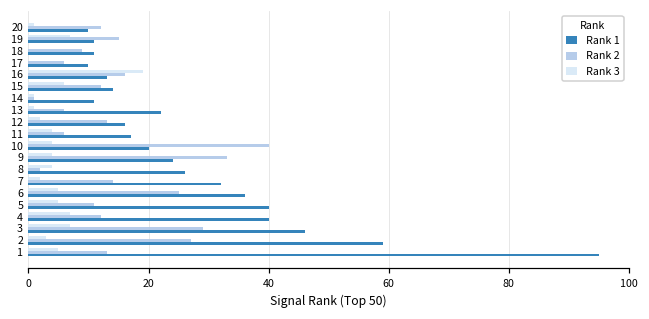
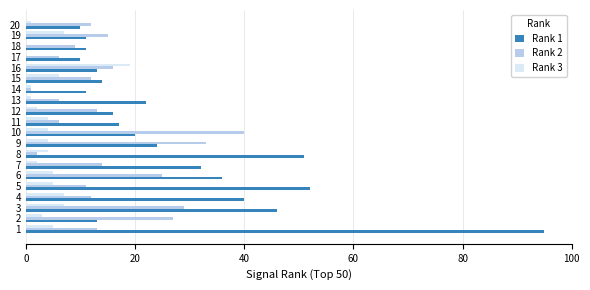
  {
    "Rank 1": {
      "20": 10,
      "19": 11,
      "18": 11,
      "17": 10,
      "16": 13,
      "15": 14,
      "14": 11,
      "13": 22,
      "12": 16,
      "11": 17,
      "10": 20,
      "9": 24,
-     "8": 26,
+     "8": 51,
      "7": 32,
      "6": 36,
-     "5": 40,
+     "5": 52,
      "4": 40,
      "3": 46,
-     "2": 59,
+     "2": 13,
      "1": 95
    }
  }
